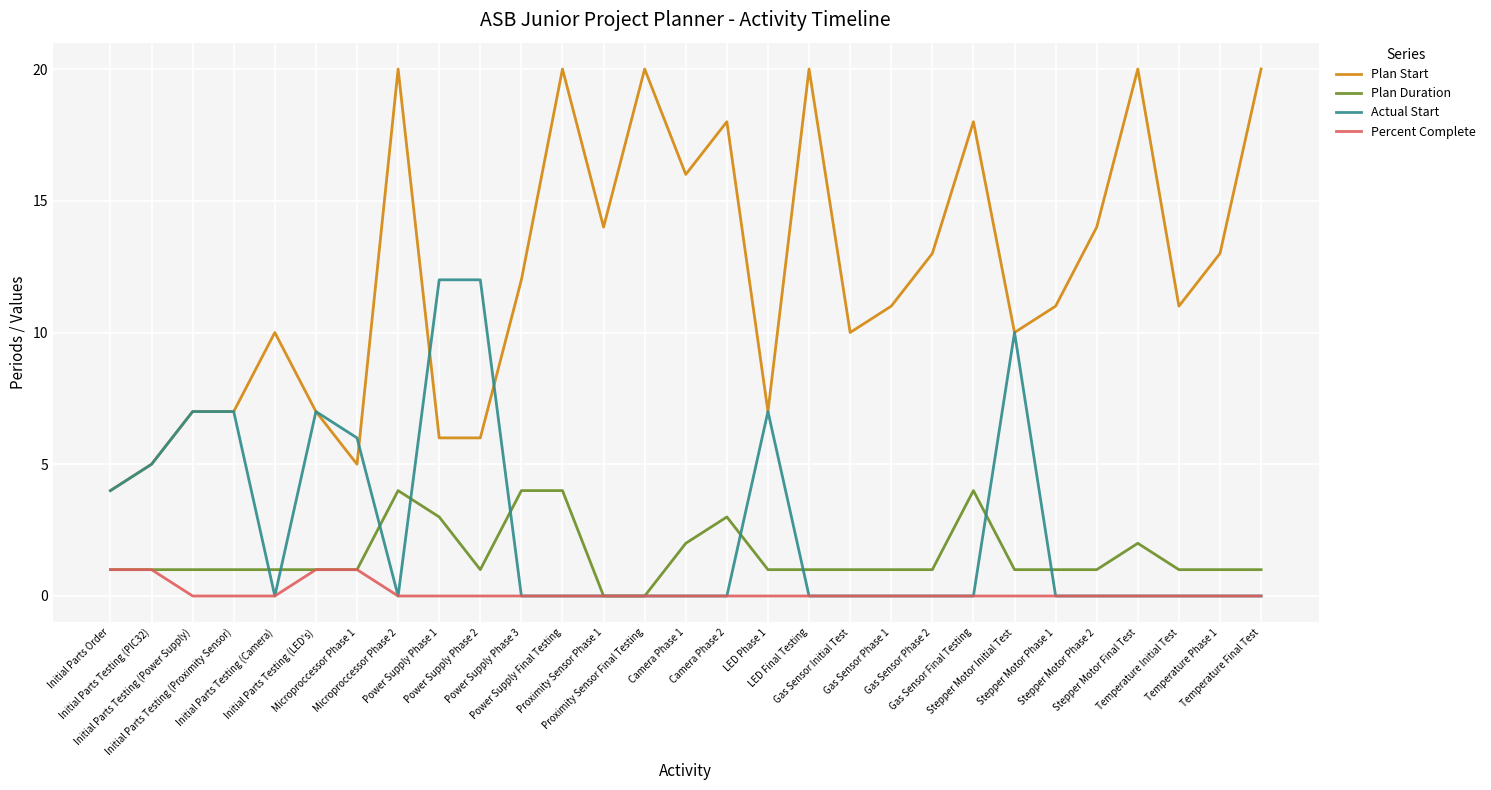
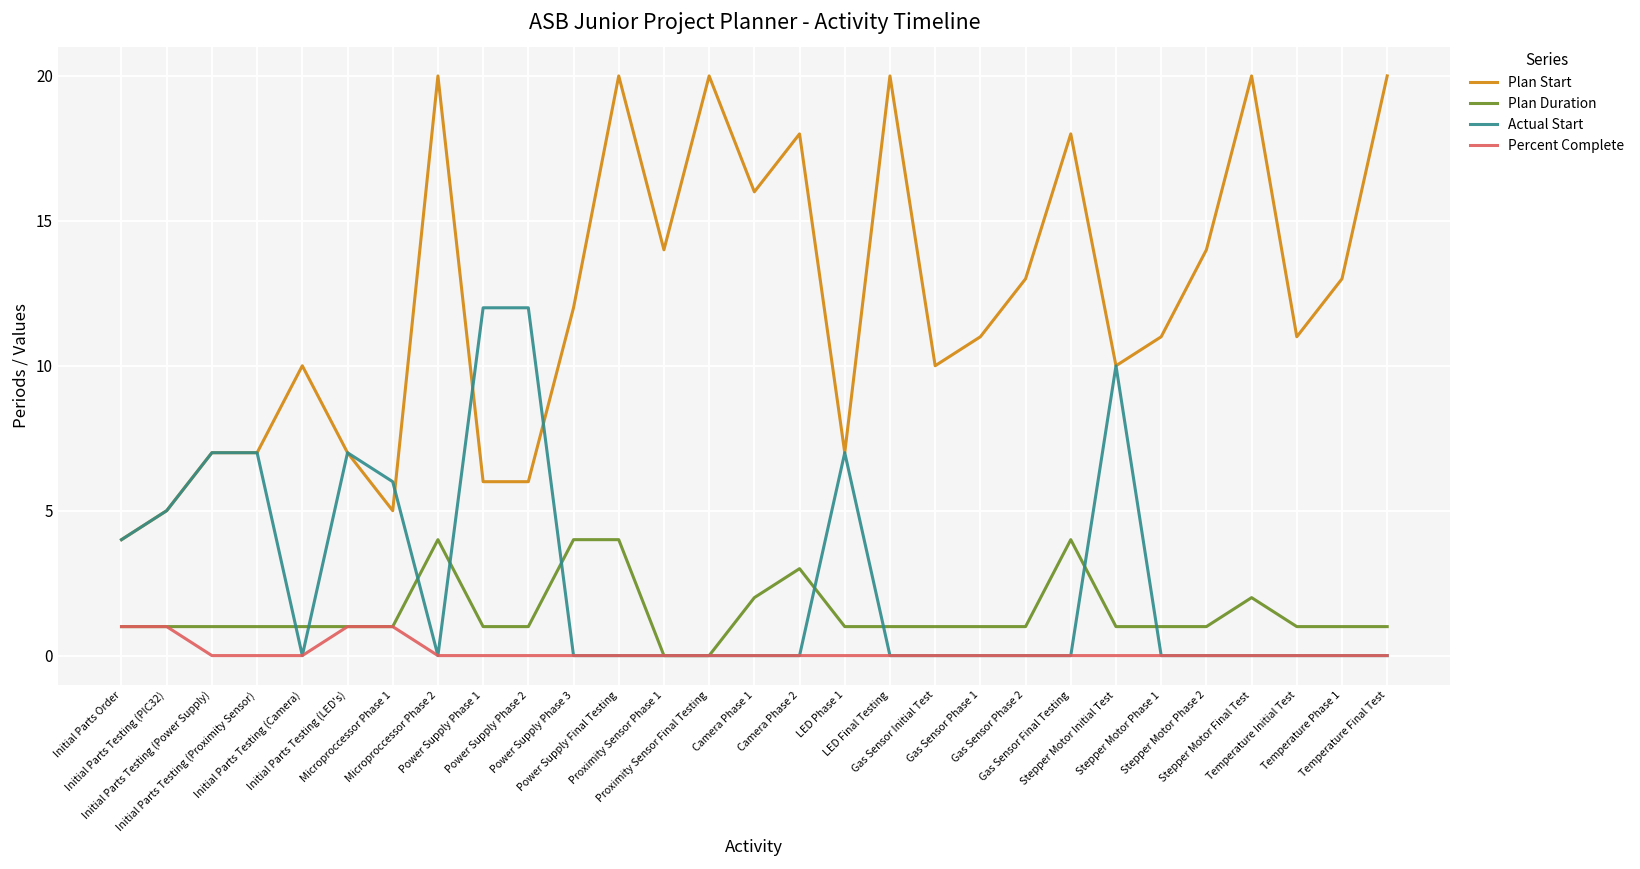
  {
    "Plan Start": {
      "Initial Parts Testing (Camera)": 10,
      "Microproccessor Phase 1": 5,
      "Microproccessor Phase 2": 20,
      "Power Supply Phase 1": 6,
      "Power Supply Phase 2": 6,
      "Power Supply Phase 3": 12,
      "Power Supply Final Testing": 20,
      "Proximity Sensor Phase 1": 14,
      "Proximity Sensor Final Testing": 20,
      "Camera Phase 1": 16,
      "Camera Phase 2": 18,
      "LED Final Testing": 20,
      "Gas Sensor Initial Test": 10,
      "Gas Sensor Phase 1": 11,
      "Gas Sensor Phase 2": 13,
      "Gas Sensor Final Testing": 18,
      "Stepper Motor Phase 1": 11,
      "Stepper Motor Phase 2": 14,
      "Stepper Motor Final Test": 20,
      "Temperature Initial Test": 11,
      "Temperature Phase 1": 13,
      "Temperature Final Test": 20
    },
    "Plan Duration": {
      "Initial Parts Testing (Power Supply)": 1,
      "Initial Parts Testing (Proximity Sensor)": 1,
      "Initial Parts Testing (Camera)": 1,
      "Microproccessor Phase 2": 4,
-     "Power Supply Phase 1": 3,
+     "Power Supply Phase 1": 1,
      "Power Supply Phase 2": 1,
      "Power Supply Phase 3": 4,
      "Power Supply Final Testing": 4,
      "Camera Phase 1": 2,
      "Camera Phase 2": 3,
      "LED Phase 1": 1,
      "LED Final Testing": 1,
      "Gas Sensor Initial Test": 1,
      "Gas Sensor Phase 1": 1,
      "Gas Sensor Phase 2": 1,
      "Gas Sensor Final Testing": 4,
      "Stepper Motor Initial Test": 1,
      "Stepper Motor Phase 1": 1,
      "Stepper Motor Phase 2": 1,
      "Stepper Motor Final Test": 2,
      "Temperature Initial Test": 1,
      "Temperature Phase 1": 1,
      "Temperature Final Test": 1
    },
    "Actual Start": {
      "Microproccessor Phase 1": 6,
      "Power Supply Phase 1": 12,
      "Power Supply Phase 2": 12
    },
    "Percent Complete": {
      "Initial Parts Testing (Power Supply)": 0,
      "Initial Parts Testing (Proximity Sensor)": 0,
      "Power Supply Phase 1": 0,
      "Power Supply Phase 2": 0,
      "LED Phase 1": 0,
      "Stepper Motor Initial Test": 0
    }
  }
